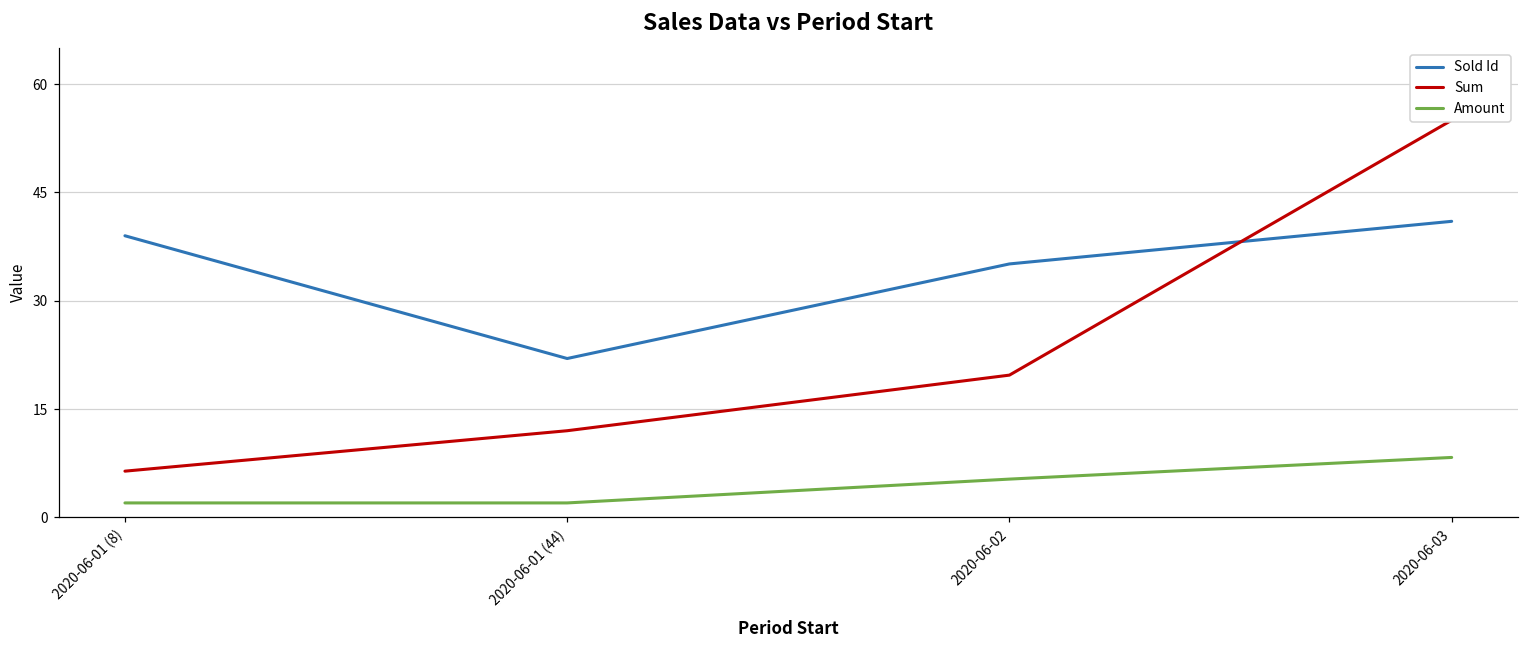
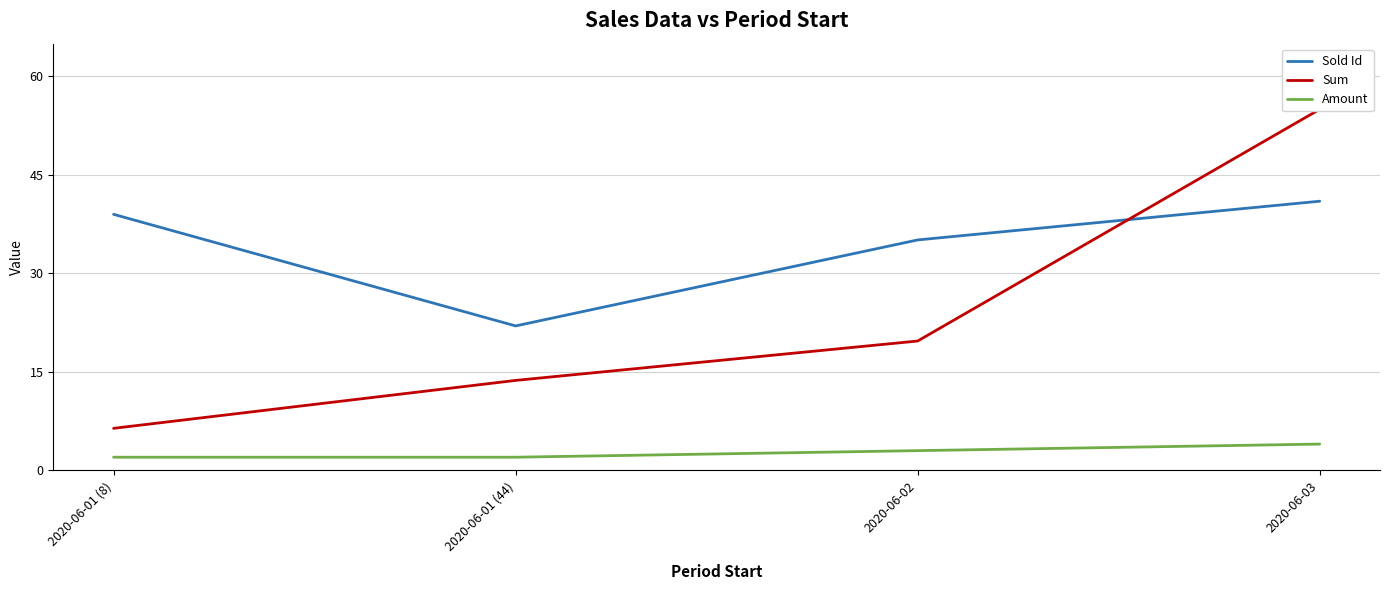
  {
    "Sold Id": {
      "2020-06-01 (8)": 39,
      "2020-06-01 (44)": 22,
      "2020-06-02": 35,
      "2020-06-03": 41
    },
    "Sum": {
      "2020-06-01 (8)": 6,
-     "2020-06-01 (44)": 12,
+     "2020-06-01 (44)": 14,
      "2020-06-02": 20
    },
    "Amount": {
      "2020-06-01 (8)": 2,
      "2020-06-01 (44)": 2,
-     "2020-06-02": 5,
-     "2020-06-03": 8
+     "2020-06-02": 3,
+     "2020-06-03": 4
    }
  }
